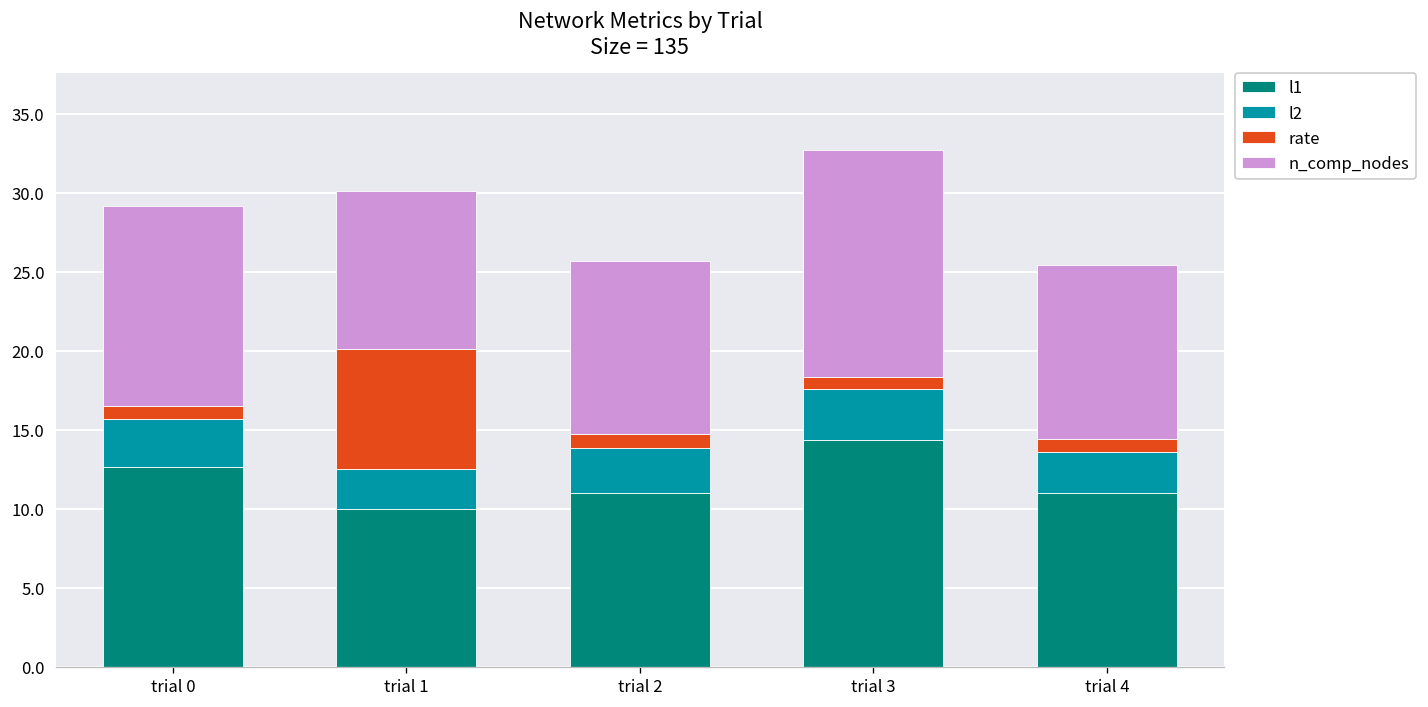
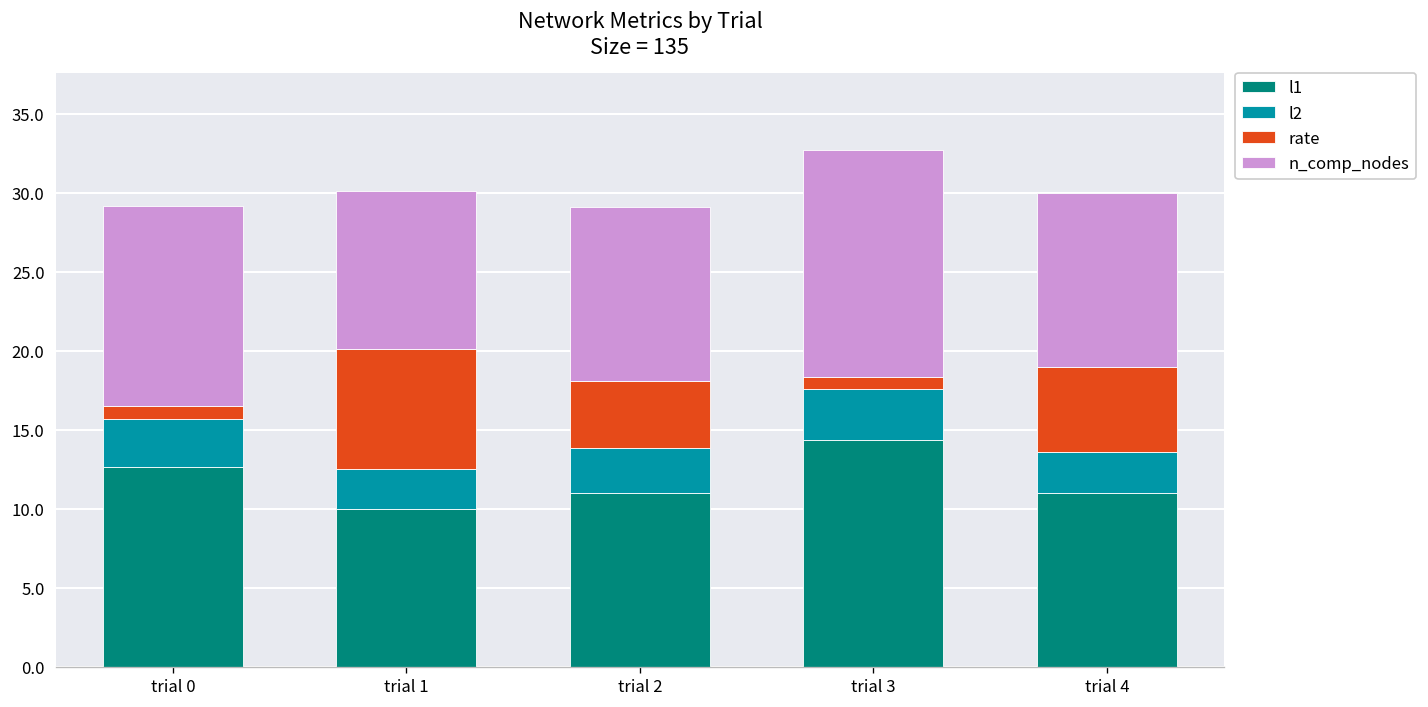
  {
    "rate": {
      "trial 0": 0.8,
      "trial 1": 7.6,
-     "trial 2": 0.9,
+     "trial 2": 4.2,
      "trial 3": 0.8,
-     "trial 4": 0.8
+     "trial 4": 5.4
    },
    "n_comp_nodes": {
      "trial 0": 12.7,
      "trial 1": 10.0,
      "trial 2": 11.0,
      "trial 3": 14.3,
      "trial 4": 11.0
    }
  }
